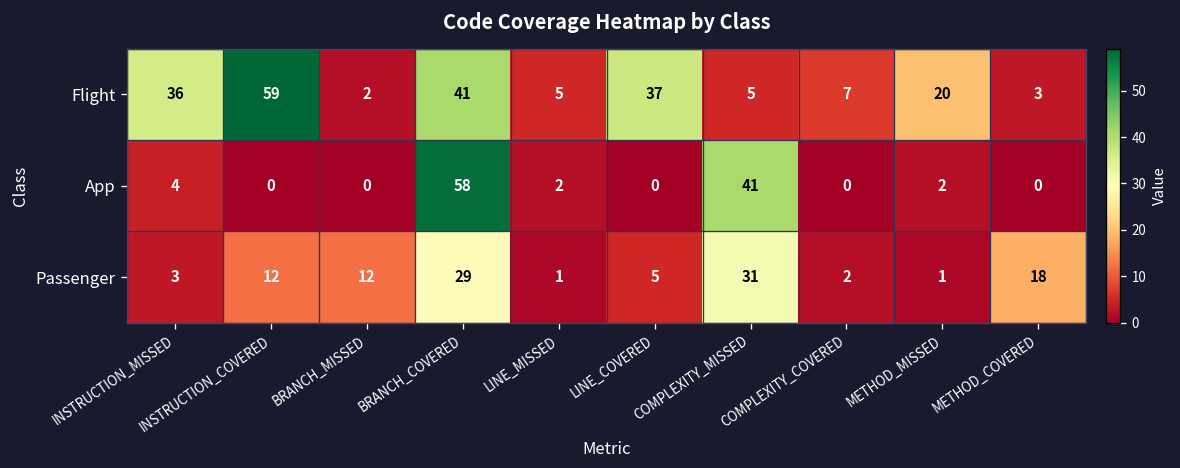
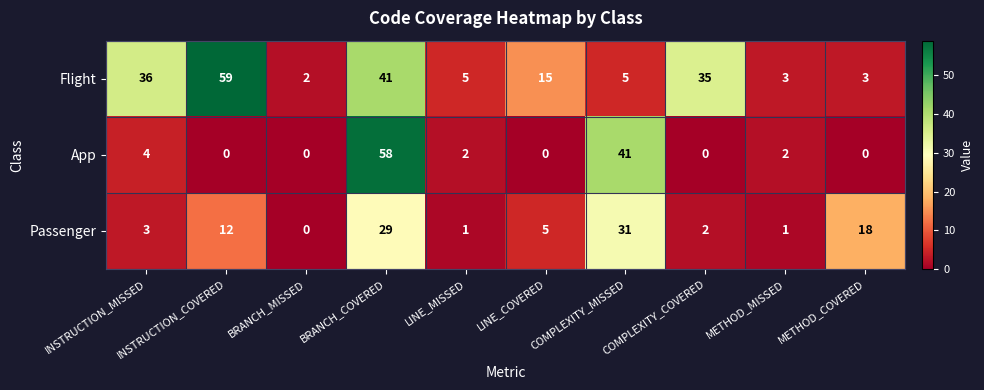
  {
    "Flight": {
      "INSTRUCTION_MISSED": 36,
      "INSTRUCTION_COVERED": 59,
      "BRANCH_MISSED": 2,
      "BRANCH_COVERED": 41,
      "LINE_MISSED": 5,
-     "LINE_COVERED": 37,
+     "LINE_COVERED": 15,
      "COMPLEXITY_MISSED": 5,
-     "COMPLEXITY_COVERED": 7,
-     "METHOD_MISSED": 20,
+     "COMPLEXITY_COVERED": 35,
+     "METHOD_MISSED": 3,
      "METHOD_COVERED": 3
    },
    "App": {
      "INSTRUCTION_MISSED": 4,
      "INSTRUCTION_COVERED": 0,
      "BRANCH_MISSED": 0,
      "BRANCH_COVERED": 58,
      "LINE_MISSED": 2,
      "LINE_COVERED": 0,
      "COMPLEXITY_MISSED": 41,
      "COMPLEXITY_COVERED": 0,
      "METHOD_MISSED": 2,
      "METHOD_COVERED": 0
    },
    "Passenger": {
      "INSTRUCTION_MISSED": 3,
      "INSTRUCTION_COVERED": 12,
-     "BRANCH_MISSED": 12,
+     "BRANCH_MISSED": 0,
      "BRANCH_COVERED": 29,
      "LINE_MISSED": 1,
      "LINE_COVERED": 5,
      "COMPLEXITY_MISSED": 31,
      "COMPLEXITY_COVERED": 2,
      "METHOD_MISSED": 1,
      "METHOD_COVERED": 18
    }
  }
